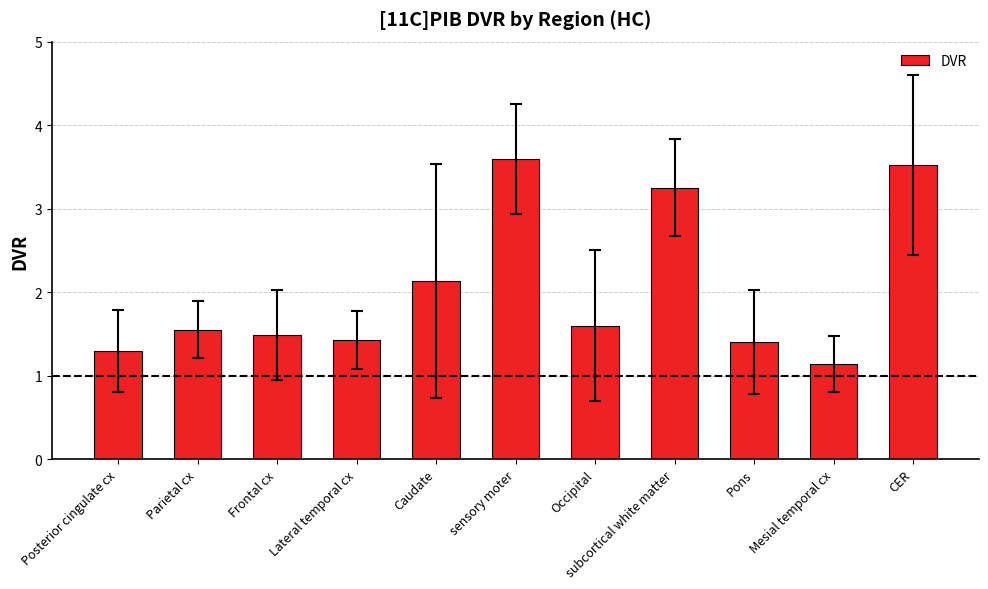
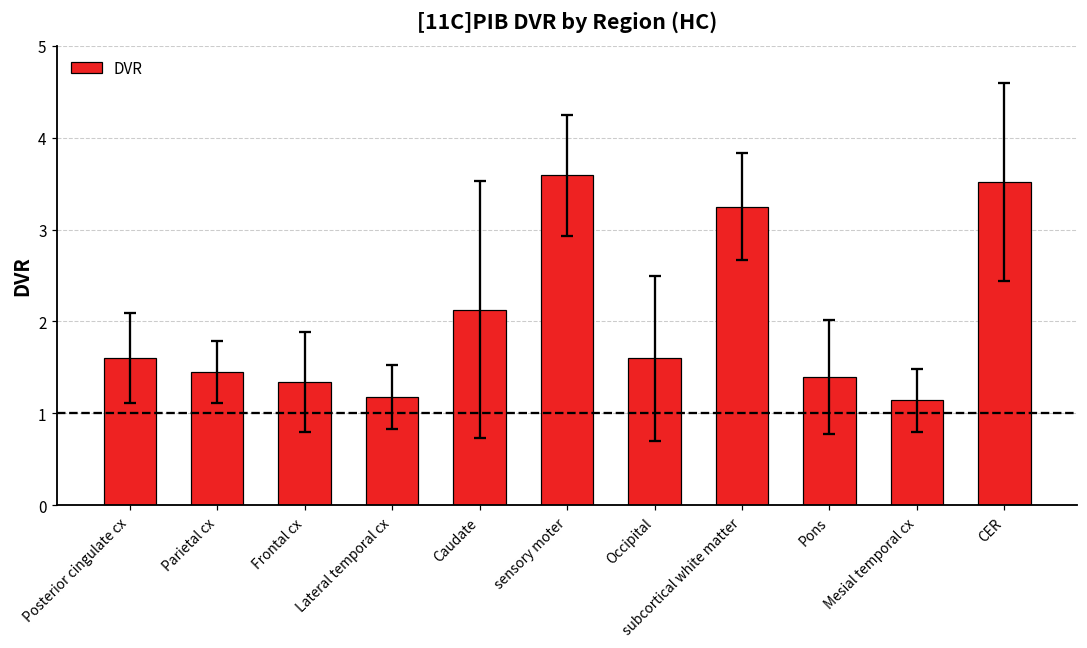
  {
    "DVR": {
-     "Posterior cingulate cx": 1.3,
-     "Parietal cx": 1.6,
-     "Frontal cx": 1.5,
-     "Lateral temporal cx": 1.4,
+     "Posterior cingulate cx": 1.6,
+     "Parietal cx": 1.5,
+     "Frontal cx": 1.3,
+     "Lateral temporal cx": 1.2,
      "Caudate": 2.1,
      "sensory moter": 3.6,
      "Occipital": 1.6,
      "subcortical white matter": 3.3,
      "Pons": 1.4,
      "Mesial temporal cx": 1.1,
      "CER": 3.5
    }
  }
